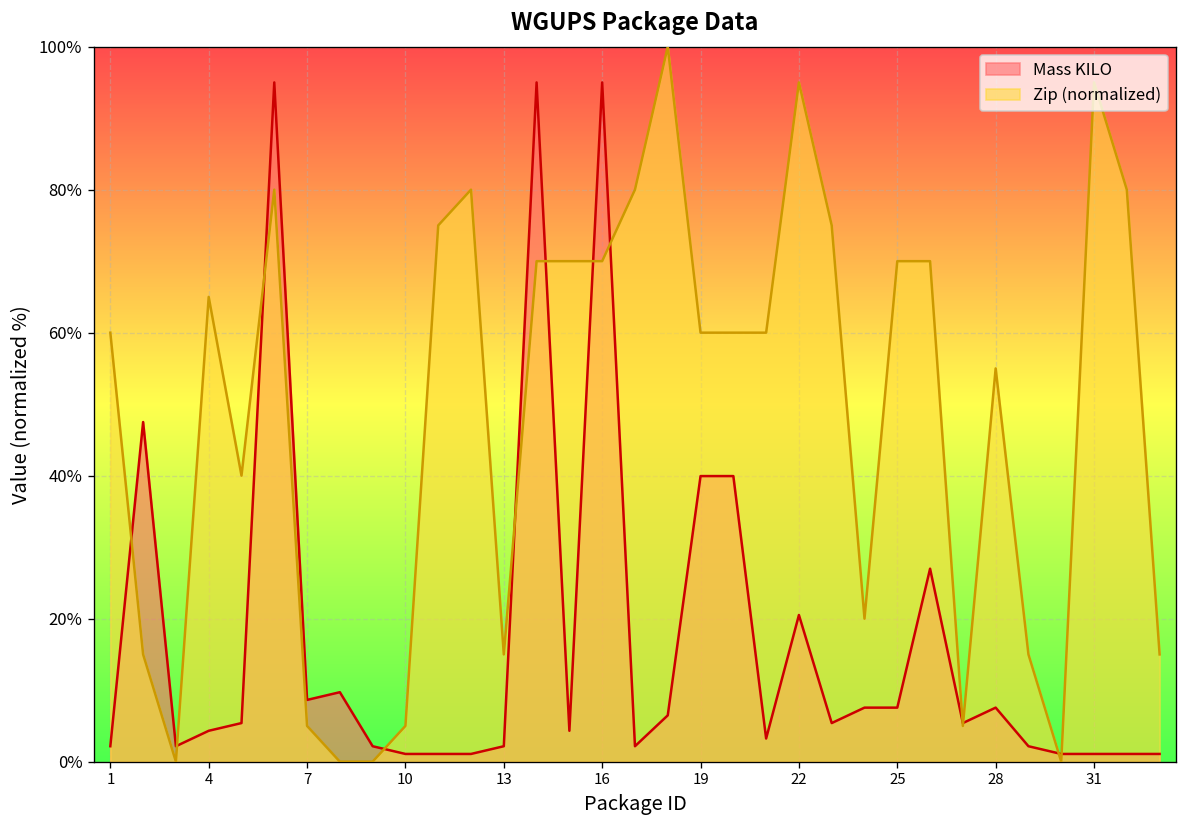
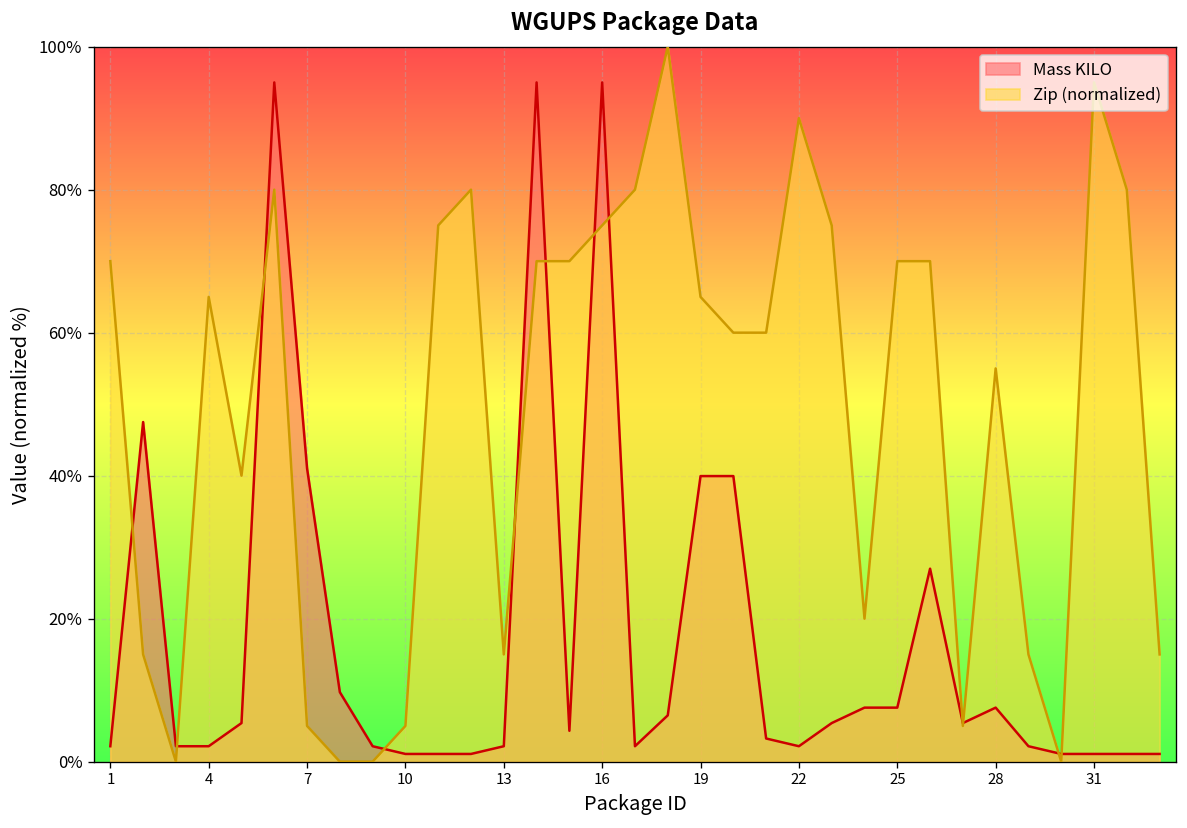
  {
    "Mass KILO": {
      "1": "2%",
-     "4": "4%",
-     "7": "9%",
+     "4": "2%",
+     "7": "41%",
      "10": "1%",
      "13": "2%",
      "16": "95%",
      "19": "40%",
-     "22": "21%",
+     "22": "2%",
      "25": "8%",
      "28": "8%",
      "31": "1%"
    },
    "Zip (normalized)": {
-     "1": "60%",
+     "1": "70%",
      "4": "65%",
      "7": "5%",
      "10": "5%",
      "13": "15%",
-     "16": "70%",
-     "19": "60%",
-     "22": "95%",
+     "16": "75%",
+     "19": "65%",
+     "22": "90%",
      "25": "70%",
      "28": "55%"
    }
  }
